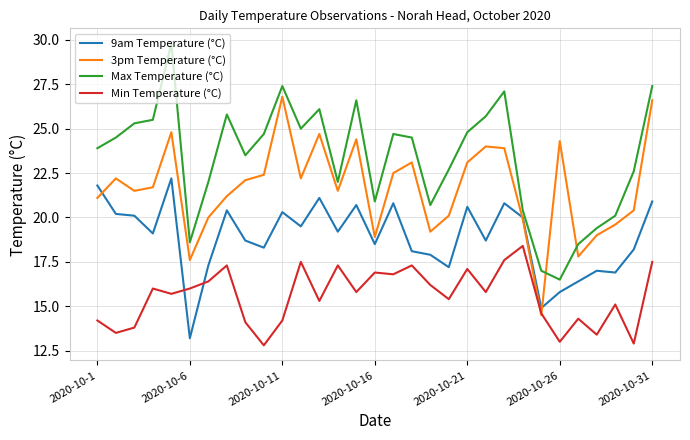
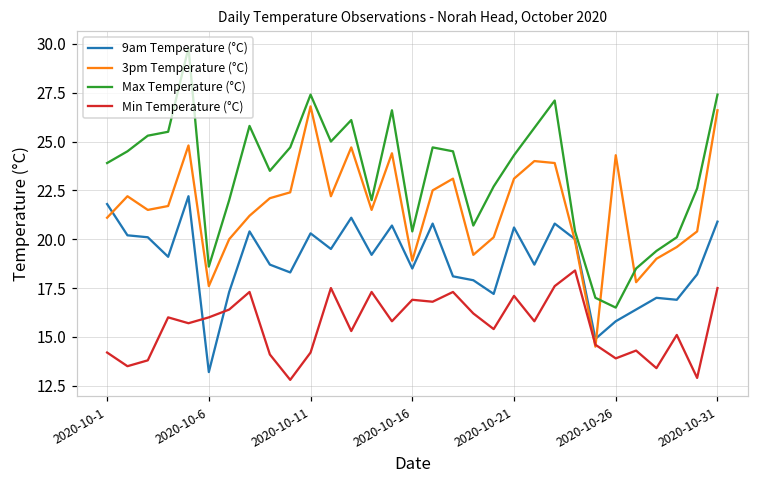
  {
    "9am Temperature (°C)": {
      "2020-10-1": 21.8,
      "2020-10-6": 13.2,
      "2020-10-11": 20.3,
      "2020-10-16": 18.5,
      "2020-10-21": 20.6,
      "2020-10-26": 15.8,
      "2020-10-31": 20.9
    },
    "3pm Temperature (°C)": {
      "2020-10-1": 21.1,
      "2020-10-6": 17.6,
      "2020-10-11": 26.8,
      "2020-10-16": 18.9,
      "2020-10-21": 23.1,
      "2020-10-26": 24.3,
      "2020-10-31": 26.6
    },
    "Max Temperature (°C)": {
      "2020-10-1": 23.9,
      "2020-10-6": 18.6,
      "2020-10-11": 27.4,
-     "2020-10-16": 20.9,
-     "2020-10-21": 24.8,
+     "2020-10-16": 20.4,
+     "2020-10-21": 24.3,
      "2020-10-26": 16.5,
      "2020-10-31": 27.4
    },
    "Min Temperature (°C)": {
      "2020-10-1": 14.2,
      "2020-10-6": 16.0,
      "2020-10-11": 14.2,
      "2020-10-16": 16.9,
      "2020-10-21": 17.1,
-     "2020-10-26": 13.0,
+     "2020-10-26": 13.9,
      "2020-10-31": 17.5
    }
  }
